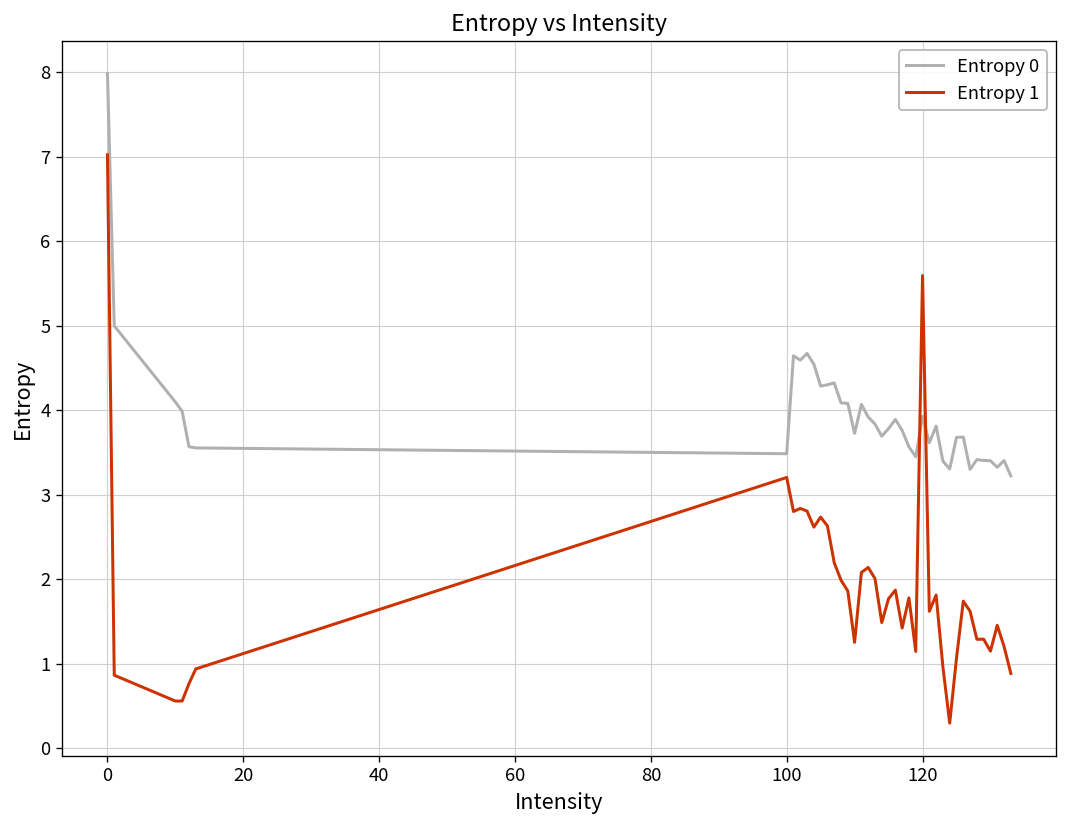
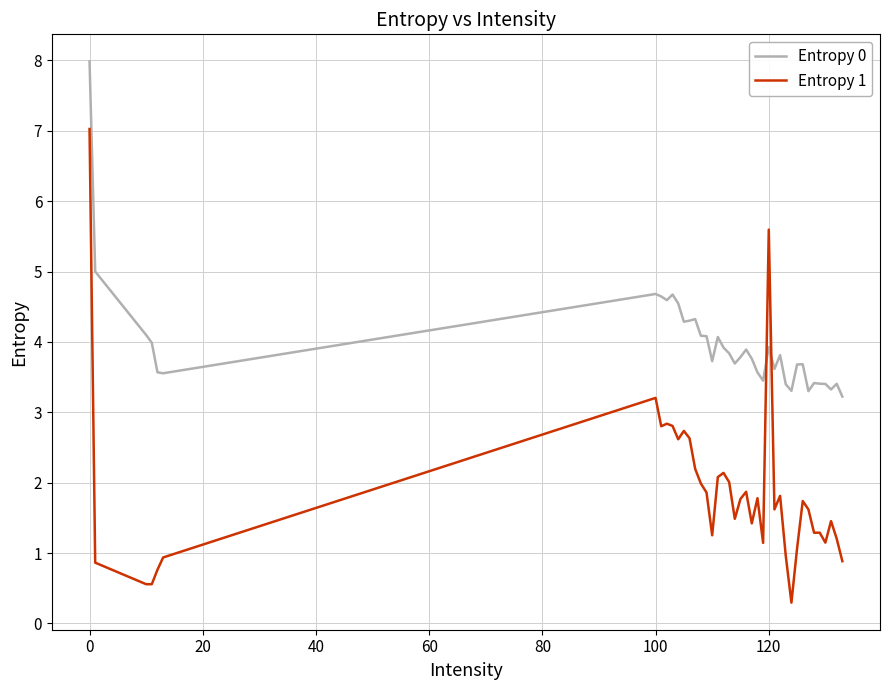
  {
    "Entropy 0": {
      "0": 8.0,
-     "100": 3.5,
+     "100": 4.7,
      "120": 3.9
    },
    "Entropy 1": {
      "0": 7.0,
      "100": 3.2,
      "120": 5.6
    }
  }
